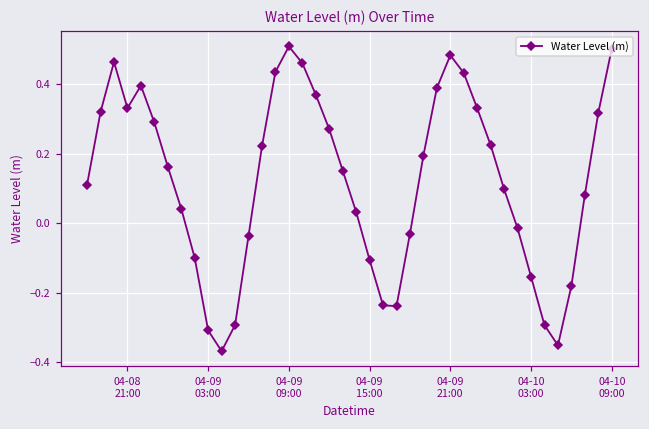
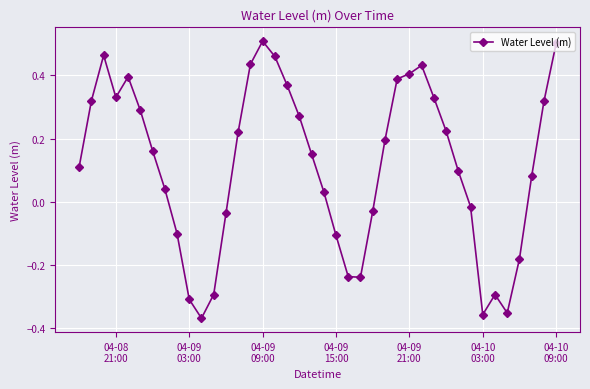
  {
    "04-08 21:00": 0.33,
    "04-09 03:00": -0.31,
    "04-09 09:00": 0.51,
    "04-09 15:00": -0.11,
-   "04-09 21:00": 0.48,
-   "04-10 03:00": -0.15
+   "04-09 21:00": 0.41,
+   "04-10 03:00": -0.36
  }
